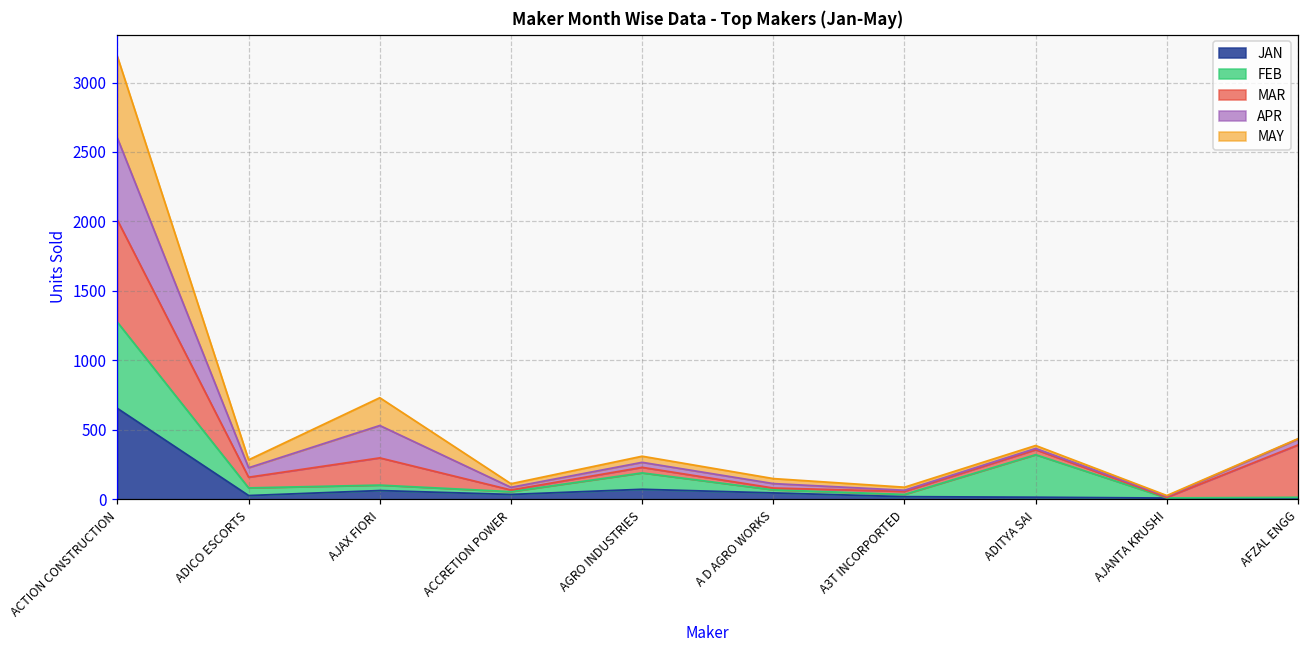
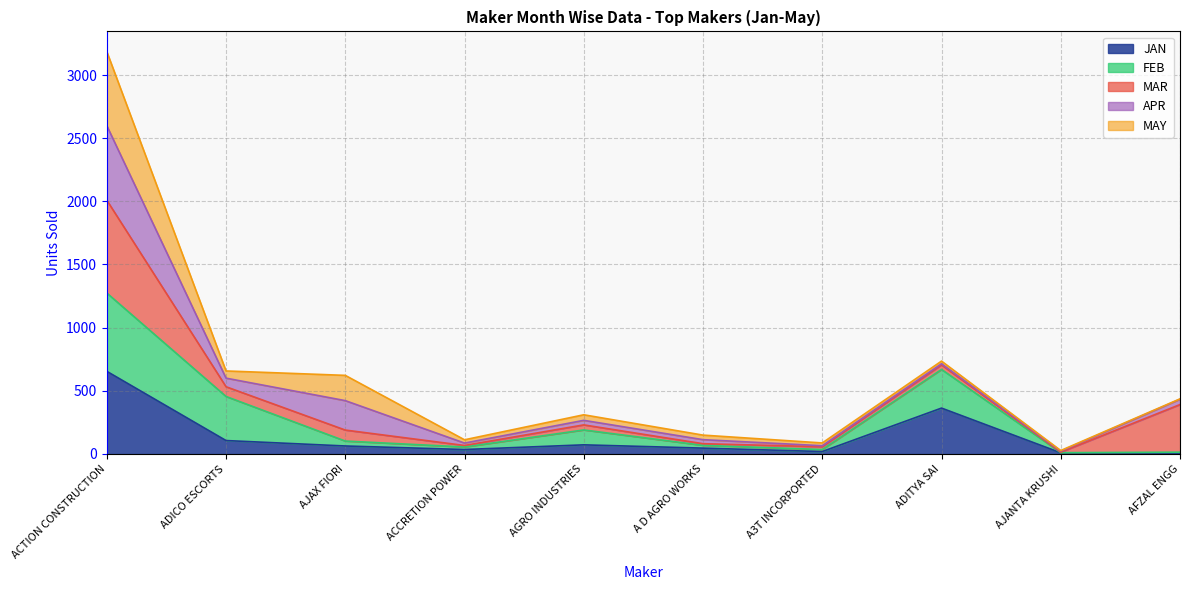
  {
    "JAN": {
      "ACTION CONSTRUCTION": 650,
-     "ADICO ESCORTS": 30,
+     "ADICO ESCORTS": 110,
      "AJAX FIORI": 60,
      "AGRO INDUSTRIES": 70,
      "A D AGRO WORKS": 50,
-     "ADITYA SAI": 20
+     "ADITYA SAI": 360
    },
    "FEB": {
      "ACTION CONSTRUCTION": 620,
-     "ADICO ESCORTS": 60,
+     "ADICO ESCORTS": 350,
      "AJAX FIORI": 40,
      "AGRO INDUSTRIES": 120,
      "ADITYA SAI": 310
    },
    "MAR": {
      "ACTION CONSTRUCTION": 740,
      "ADICO ESCORTS": 80,
-     "AJAX FIORI": 200,
+     "AJAX FIORI": 90,
      "AGRO INDUSTRIES": 40,
      "AFZAL ENGG": 380
    },
    "APR": {
      "ACTION CONSTRUCTION": 590,
      "ADICO ESCORTS": 70,
      "AJAX FIORI": 230,
      "AGRO INDUSTRIES": 40,
      "A D AGRO WORKS": 30
    },
    "MAY": {
      "ACTION CONSTRUCTION": 590,
      "ADICO ESCORTS": 60,
      "AJAX FIORI": 200,
      "ACCRETION POWER": 30,
      "AGRO INDUSTRIES": 40,
      "A D AGRO WORKS": 40,
      "A3T INCORPORTED": 20,
      "ADITYA SAI": 20
    }
  }
